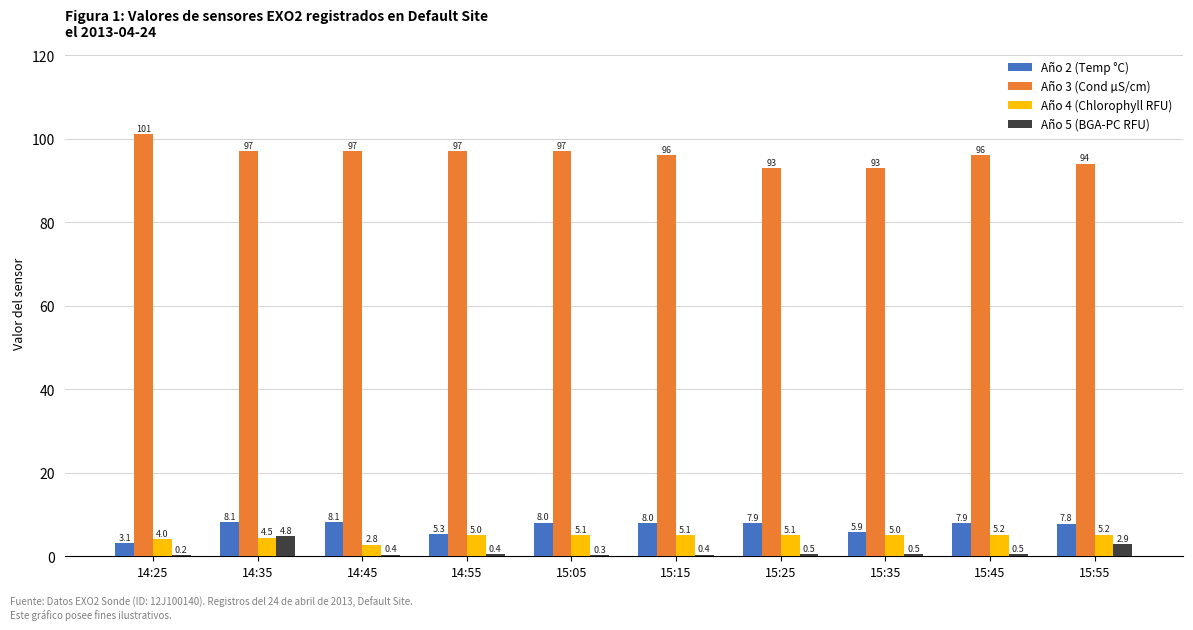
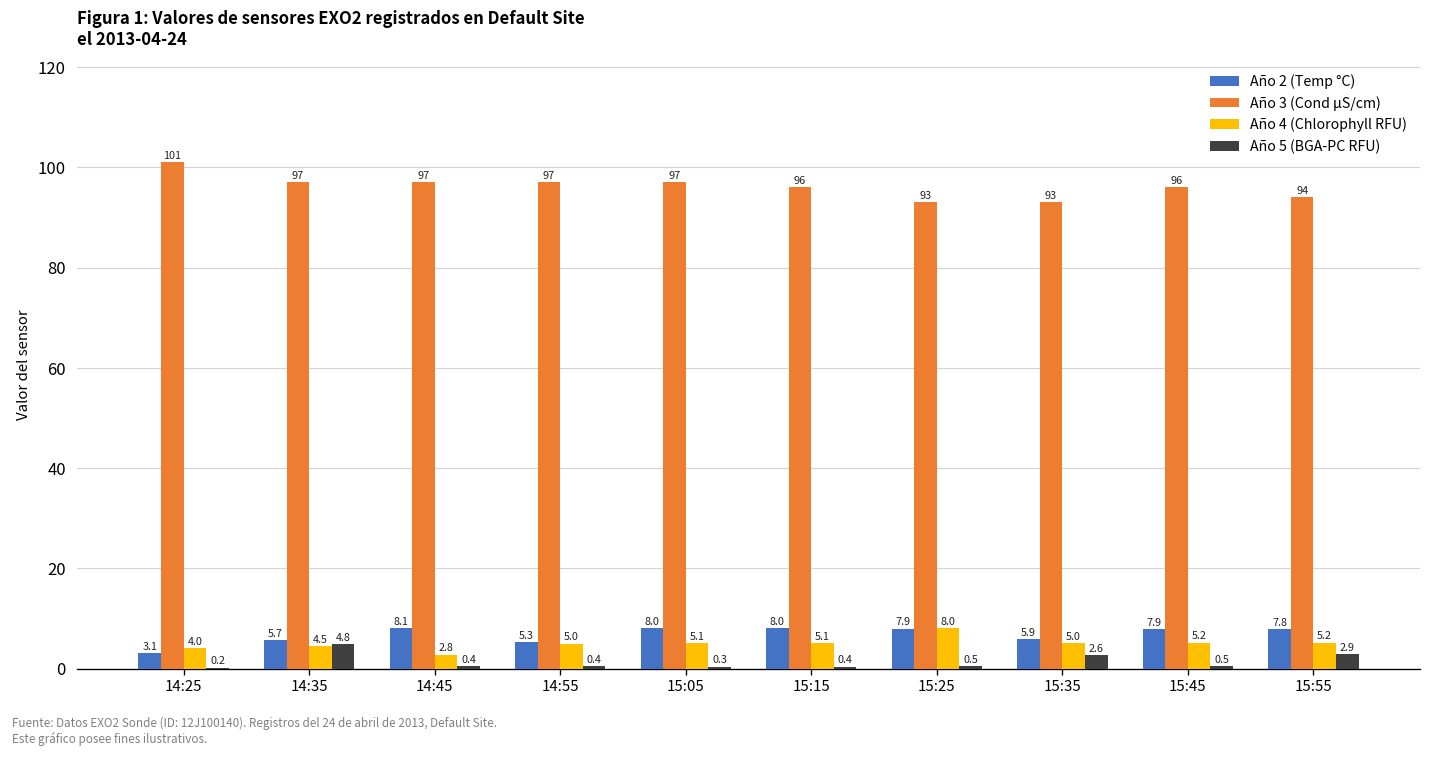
  {
    "Año 2 (Temp °C)": {
      "14:25": 3.1,
-     "14:35": 8.1,
+     "14:35": 5.7,
      "14:45": 8.1,
      "14:55": 5.3,
      "15:05": 8.0,
      "15:15": 8.0,
      "15:25": 7.9,
      "15:35": 5.9,
      "15:45": 7.9,
      "15:55": 7.8
    },
    "Año 3 (Cond µS/cm)": {
      "14:25": 101,
      "14:35": 97,
      "14:45": 97,
      "14:55": 97,
      "15:05": 97,
      "15:15": 96,
      "15:25": 93,
      "15:35": 93,
      "15:45": 96,
      "15:55": 94
    },
    "Año 4 (Chlorophyll RFU)": {
      "14:25": 4.0,
      "14:35": 4.5,
      "14:45": 2.8,
      "14:55": 5.0,
      "15:05": 5.1,
      "15:15": 5.1,
-     "15:25": 5.1,
+     "15:25": 8.0,
      "15:35": 5.0,
      "15:45": 5.2,
      "15:55": 5.2
    },
    "Año 5 (BGA-PC RFU)": {
      "14:25": 0.2,
      "14:35": 4.8,
      "14:45": 0.4,
      "14:55": 0.4,
      "15:05": 0.3,
      "15:15": 0.4,
      "15:25": 0.5,
-     "15:35": 0.5,
+     "15:35": 2.6,
      "15:45": 0.5,
      "15:55": 2.9
    }
  }
